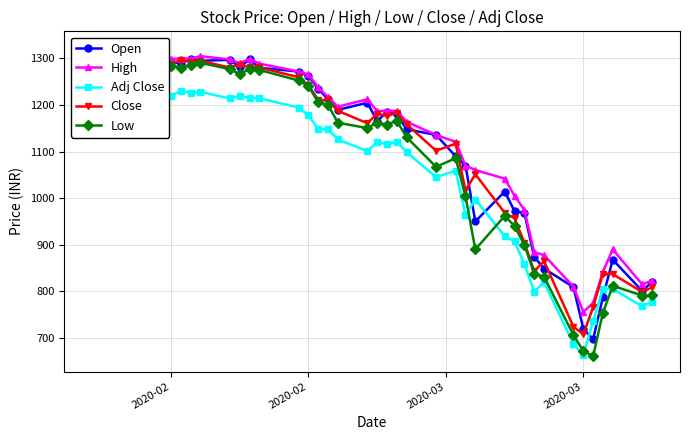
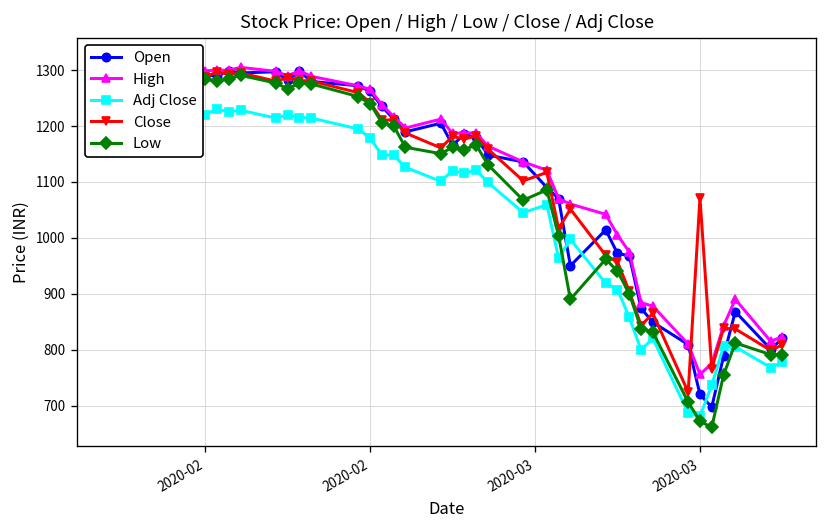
  {
    "Open": {
      "2020-03": 720
    },
    "High": {
      "2020-03": 760
    },
    "Adj Close": {
-     "2020-03": 660
+     "2020-03": 680
    },
    "Close": {
-     "2020-03": 710
+     "2020-03": 1070
    },
    "Low": {
      "2020-03": 670
    }
  }
